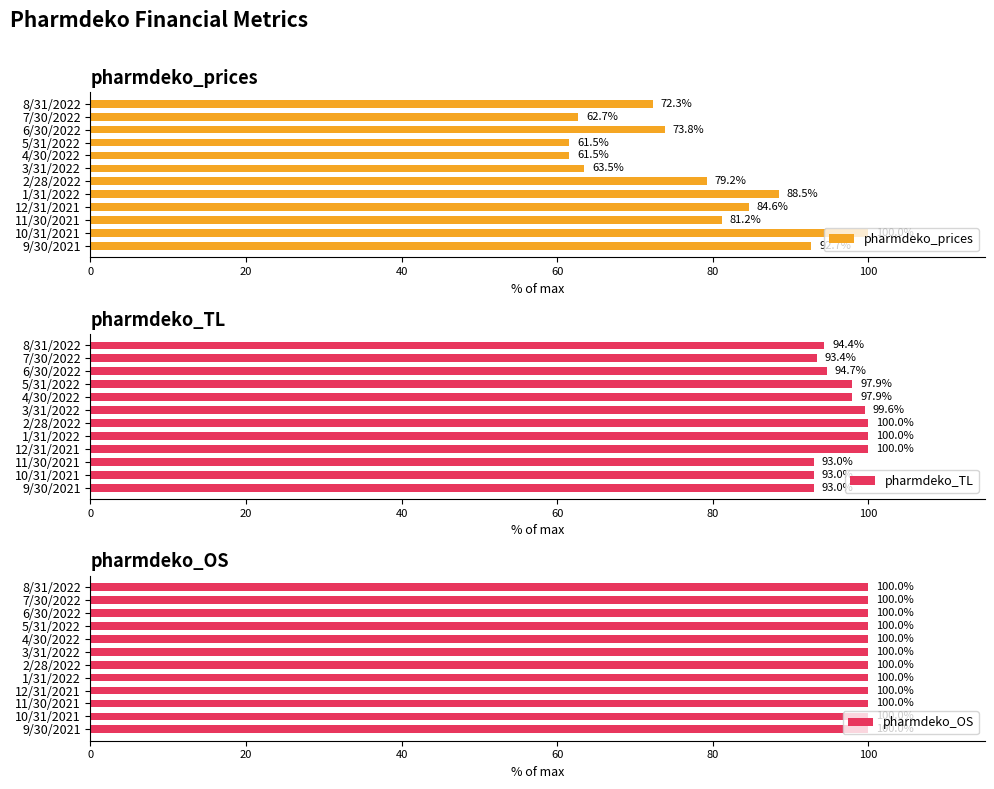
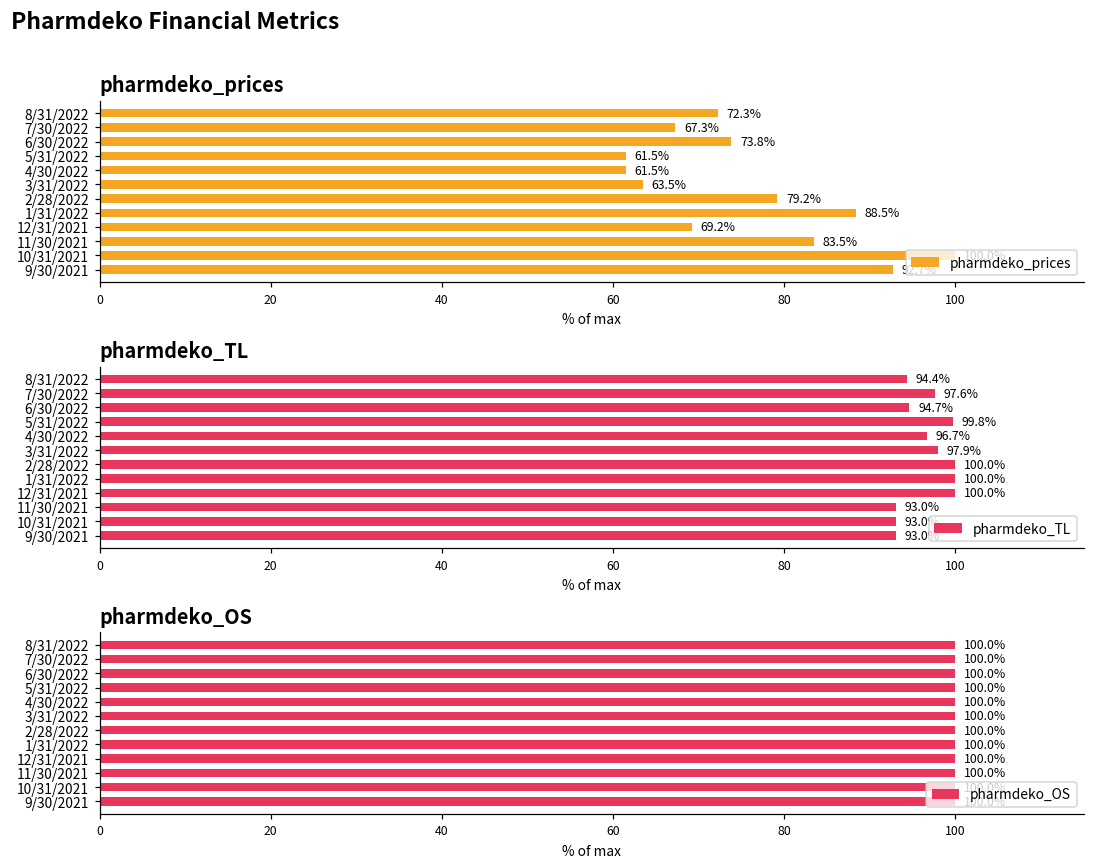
  {
    "pharmdeko_prices": {
      "8/31/2022": "72.3%",
-     "7/30/2022": "62.7%",
+     "7/30/2022": "67.3%",
      "6/30/2022": "73.8%",
      "5/31/2022": "61.5%",
      "4/30/2022": "61.5%",
      "3/31/2022": "63.5%",
      "2/28/2022": "79.2%",
      "1/31/2022": "88.5%",
-     "12/31/2021": "84.6%",
-     "11/30/2021": "81.2%"
+     "12/31/2021": "69.2%",
+     "11/30/2021": "83.5%"
    },
    "pharmdeko_TL": {
      "8/31/2022": "94.4%",
-     "7/30/2022": "93.4%",
+     "7/30/2022": "97.6%",
      "6/30/2022": "94.7%",
-     "5/31/2022": "97.9%",
-     "4/30/2022": "97.9%",
-     "3/31/2022": "99.6%",
+     "5/31/2022": "99.8%",
+     "4/30/2022": "96.7%",
+     "3/31/2022": "97.9%",
      "2/28/2022": "100.0%",
      "1/31/2022": "100.0%",
      "12/31/2021": "100.0%",
      "11/30/2021": "93.0%"
    },
    "pharmdeko_OS": {
      "8/31/2022": "100.0%",
      "7/30/2022": "100.0%",
      "6/30/2022": "100.0%",
      "5/31/2022": "100.0%",
      "4/30/2022": "100.0%",
      "3/31/2022": "100.0%",
      "2/28/2022": "100.0%",
      "1/31/2022": "100.0%",
      "12/31/2021": "100.0%",
      "11/30/2021": "100.0%"
    }
  }
